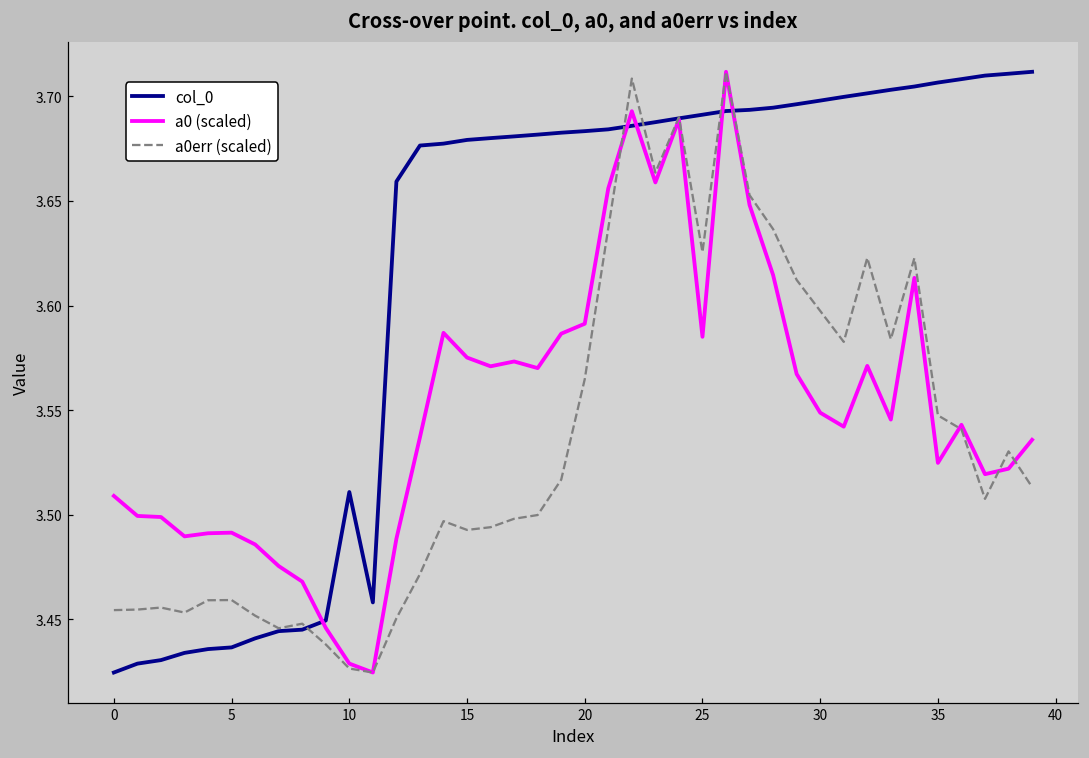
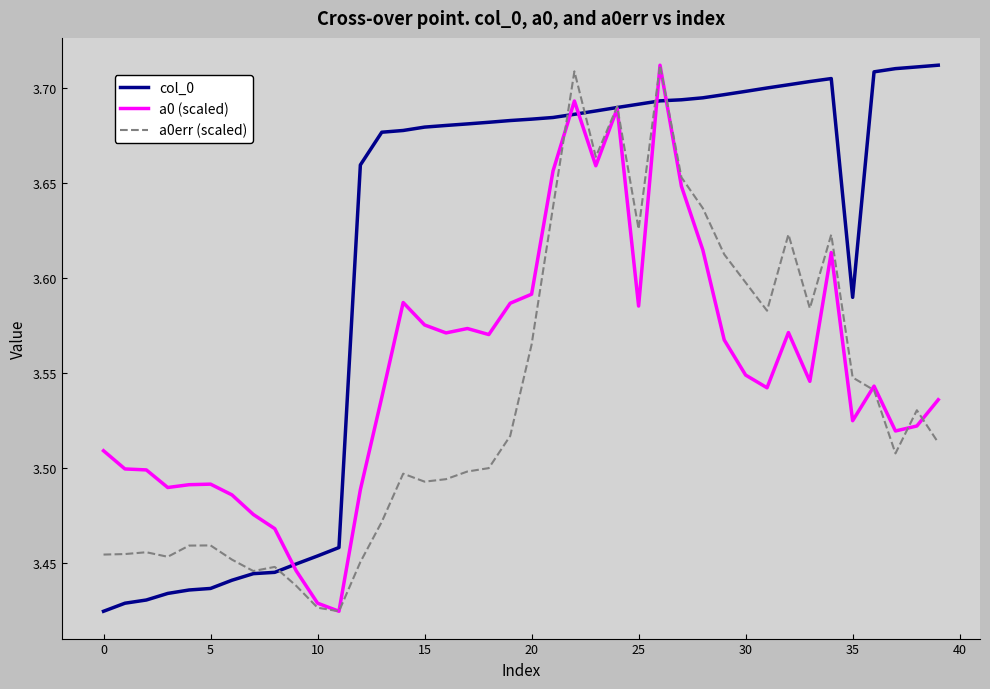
  {
    "col_0": {
      "0": 3.425,
      "5": 3.437,
-     "10": 3.511,
+     "10": 3.454,
      "15": 3.679,
      "20": 3.683,
      "25": 3.691,
      "30": 3.698,
-     "35": 3.707
+     "35": 3.590
    },
    "a0 (scaled)": {
      "0": 3.509,
      "5": 3.491,
      "10": 3.429,
      "15": 3.575,
      "20": 3.591,
      "25": 3.585,
      "30": 3.549,
      "35": 3.525
    },
    "a0err (scaled)": {
      "0": 3.454,
      "5": 3.459,
      "10": 3.426,
      "15": 3.493,
      "20": 3.565,
      "25": 3.626,
      "30": 3.597,
      "35": 3.548
    }
  }
